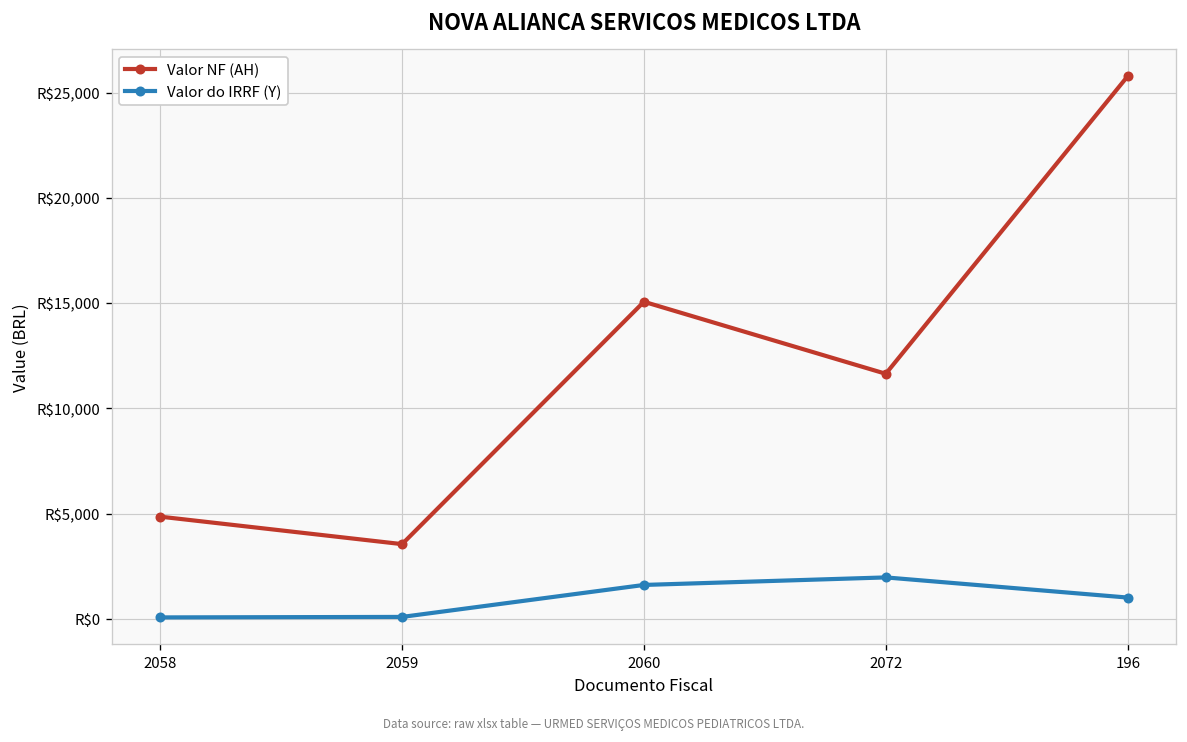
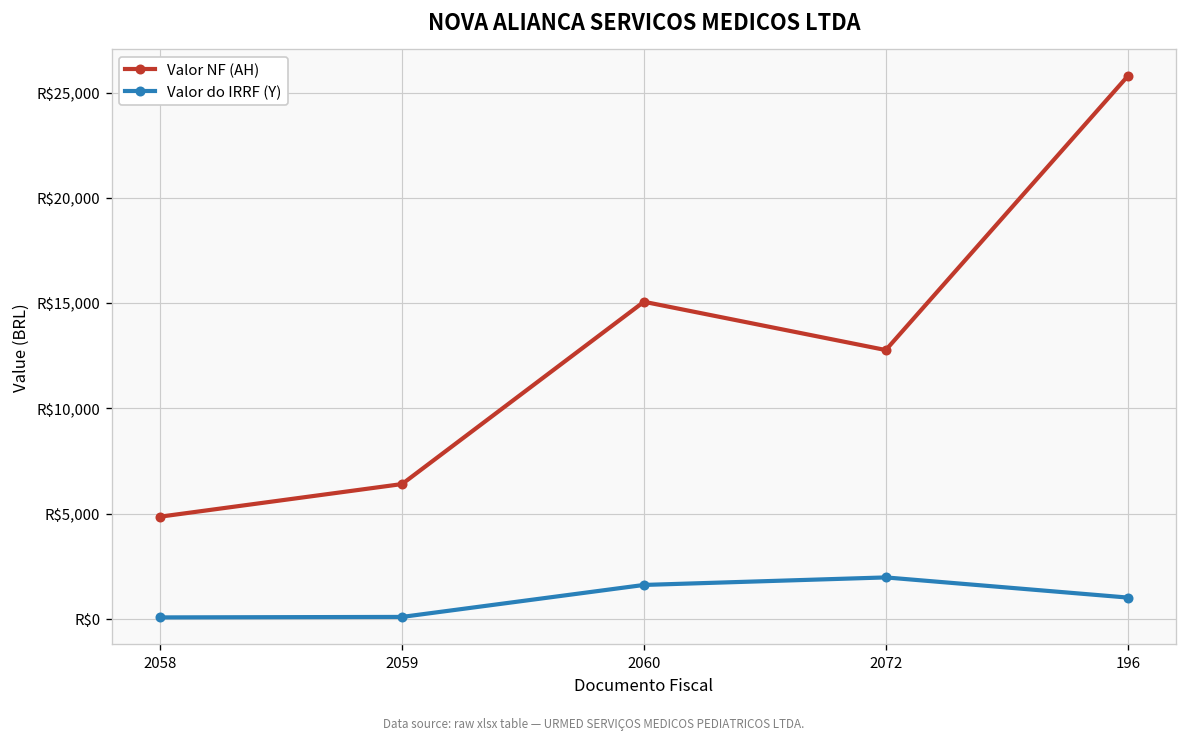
  {
    "Valor NF (AH)": {
      "2058": "R$4,900",
-     "2059": "R$3,600",
+     "2059": "R$6,400",
      "2060": "R$15,100",
-     "2072": "R$11,600",
+     "2072": "R$12,800",
      "196": "R$25,800"
    },
    "Valor do IRRF (Y)": {
      "2058": "R$100",
      "2059": "R$100",
      "2060": "R$1,600",
      "2072": "R$2,000",
      "196": "R$1,000"
    }
  }
